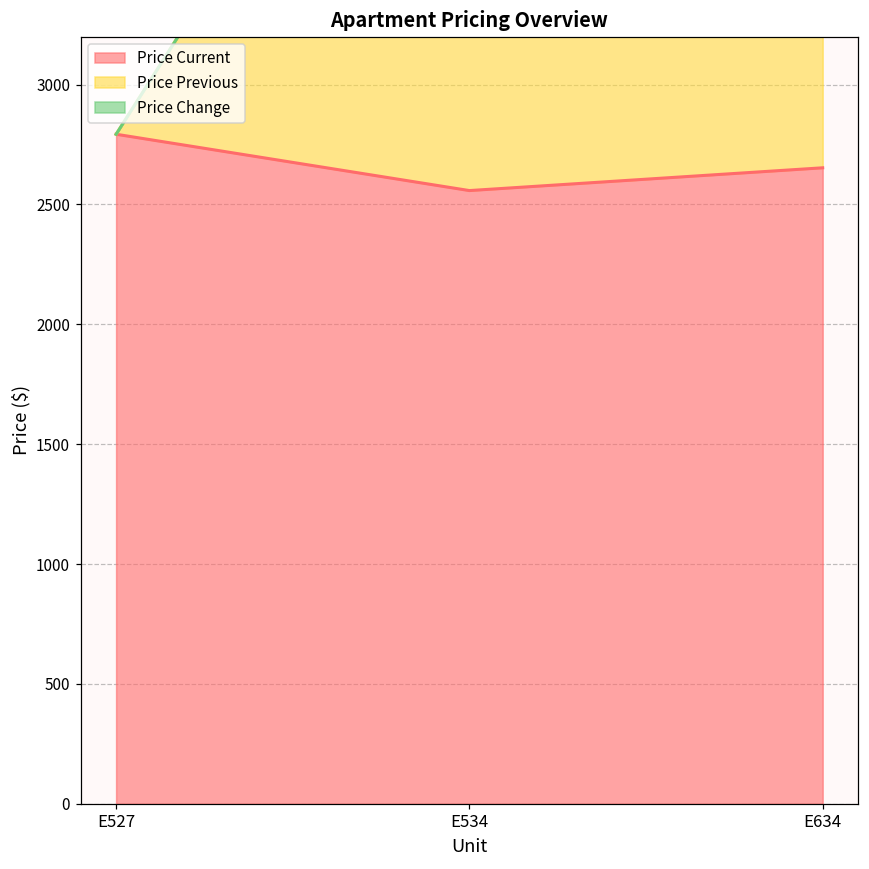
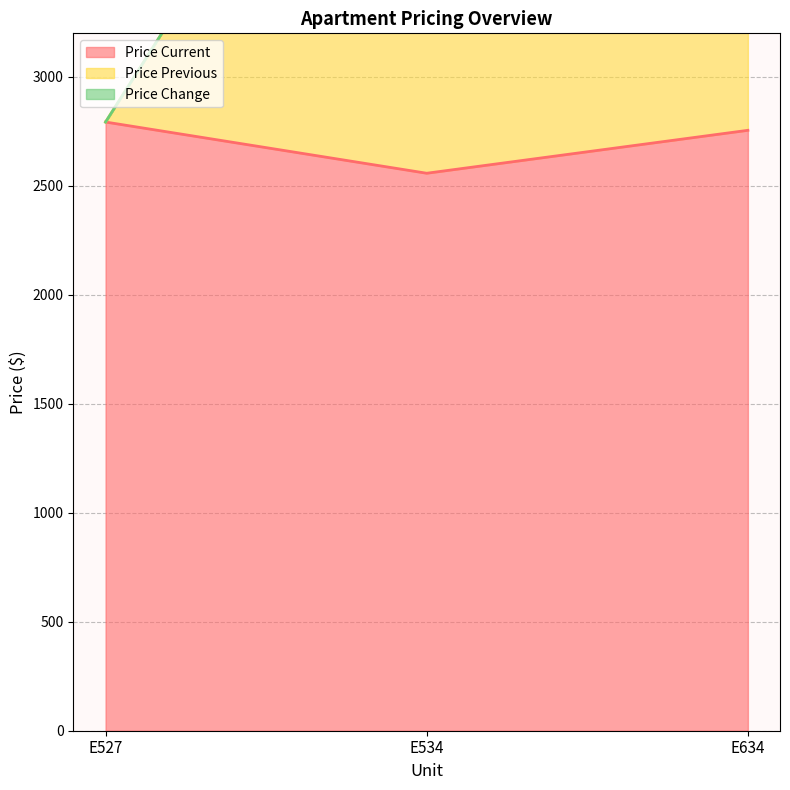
  {
    "Price Current": {
      "E534": 2560,
-     "E634": 2650
+     "E634": 2760
    }
  }
